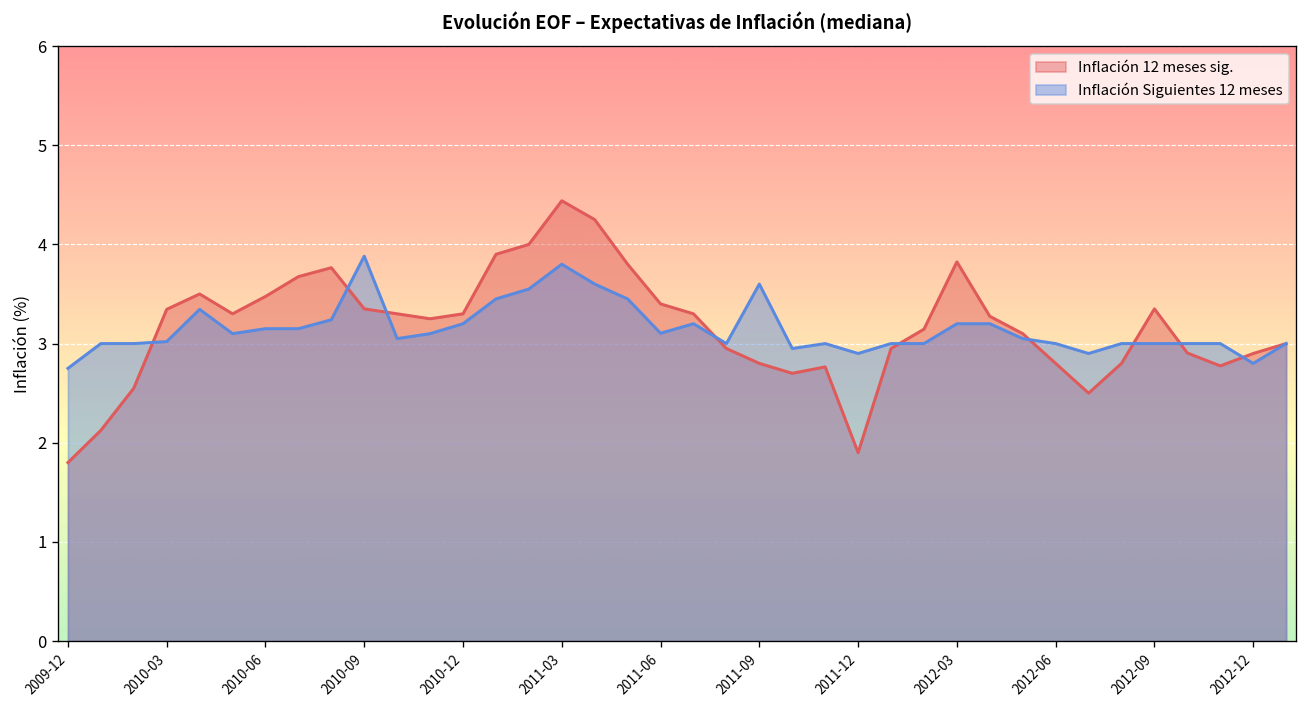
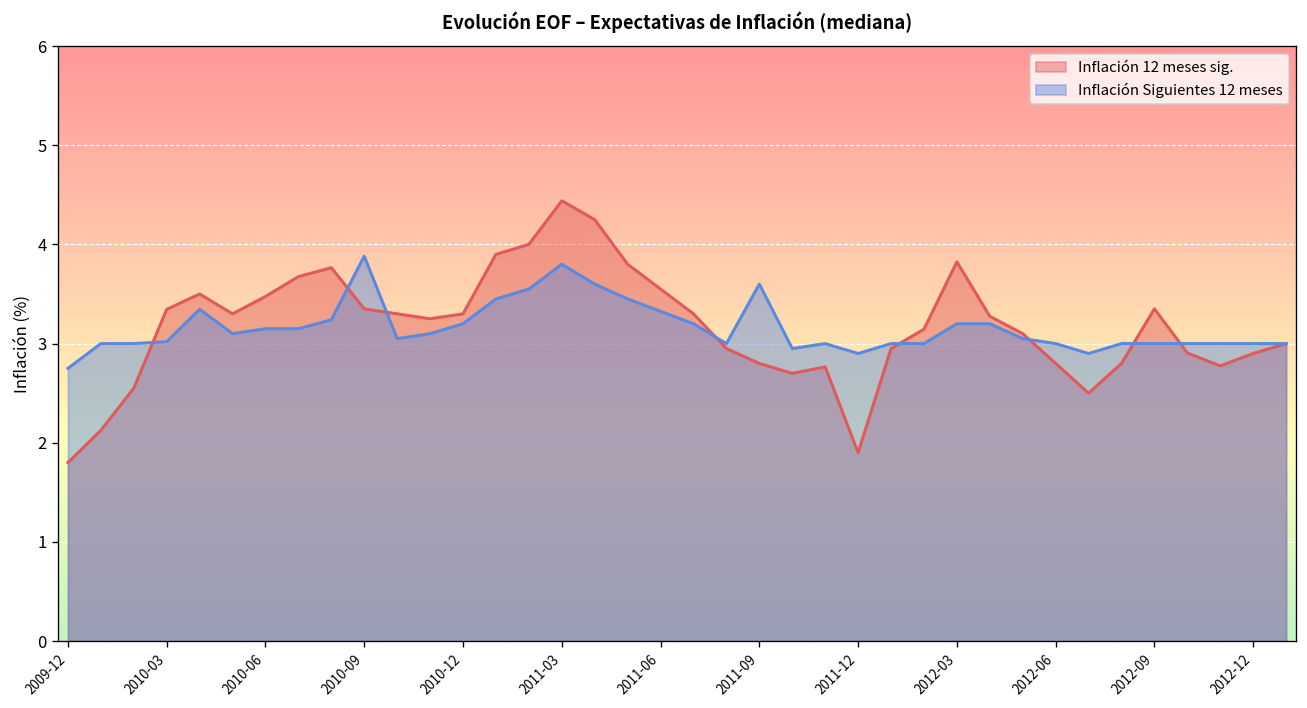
  {
    "Inflación 12 meses sig.": {
      "2009-12": 1.8,
      "2010-03": 3.3,
      "2010-06": 3.5,
      "2010-09": 3.4,
      "2010-12": 3.3,
      "2011-03": 4.4,
-     "2011-06": 3.4,
+     "2011-06": 3.6,
      "2011-09": 2.8,
      "2011-12": 1.9,
      "2012-03": 3.8,
      "2012-06": 2.8,
      "2012-09": 3.4,
      "2012-12": 2.9
    },
    "Inflación Siguientes 12 meses": {
      "2009-12": 2.8,
      "2010-03": 3.0,
      "2010-06": 3.2,
      "2010-09": 3.9,
      "2010-12": 3.2,
      "2011-03": 3.8,
-     "2011-06": 3.1,
+     "2011-06": 3.3,
      "2011-09": 3.6,
      "2011-12": 2.9,
      "2012-03": 3.2,
      "2012-06": 3.0,
      "2012-09": 3.0,
-     "2012-12": 2.8
+     "2012-12": 3.0
    }
  }
